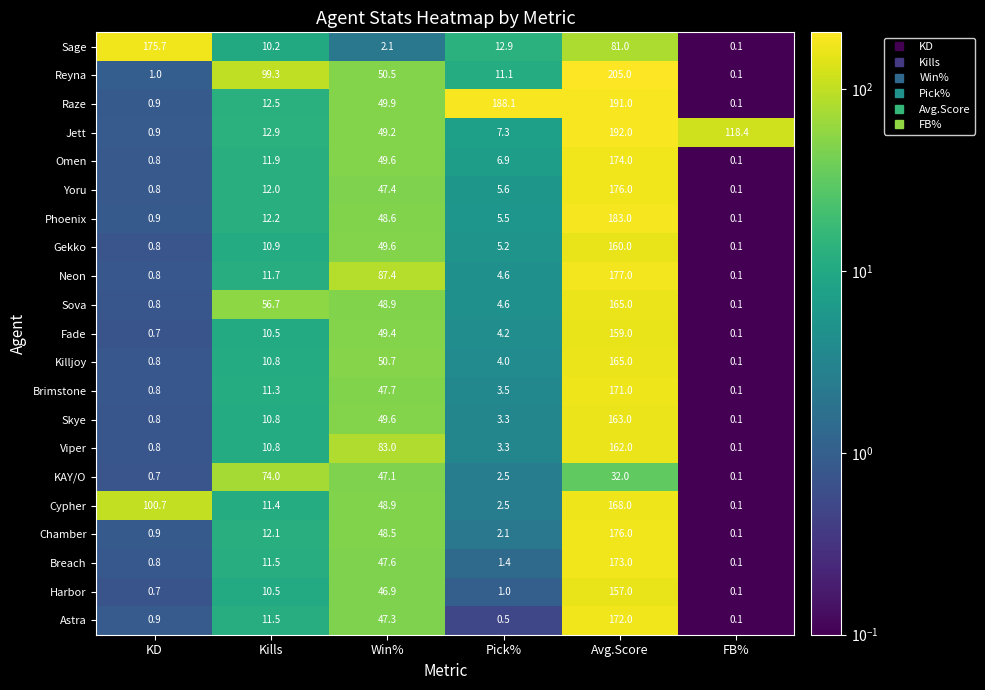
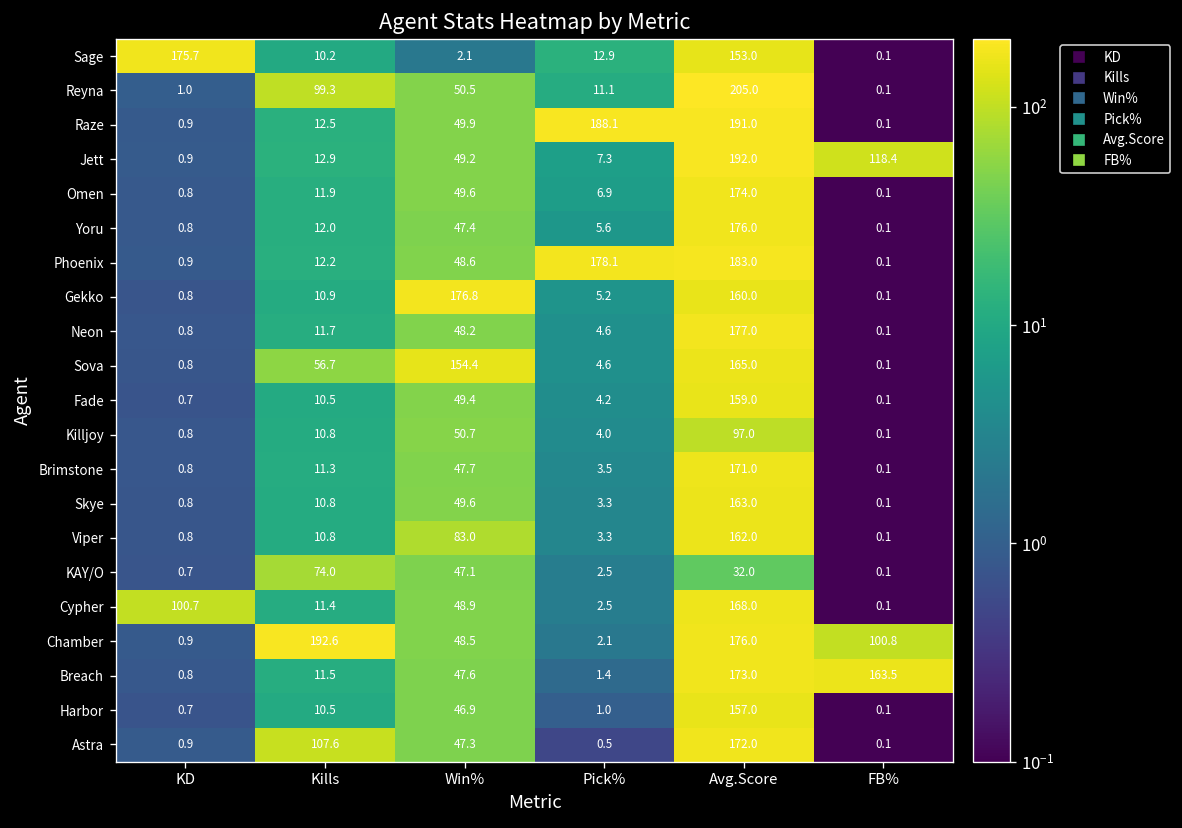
  {
    "Sage": {
      "KD": 175.7,
      "Kills": 10.2,
      "Win%": 2.1,
      "Pick%": 12.9,
-     "Avg.Score": 81.0,
+     "Avg.Score": 153.0,
      "FB%": 0.1
    },
    "Reyna": {
      "KD": 1.0,
      "Kills": 99.3,
      "Win%": 50.5,
      "Pick%": 11.1,
      "Avg.Score": 205.0,
      "FB%": 0.1
    },
    "Raze": {
      "KD": 0.9,
      "Kills": 12.5,
      "Win%": 49.9,
      "Pick%": 188.1,
      "Avg.Score": 191.0,
      "FB%": 0.1
    },
    "Jett": {
      "KD": 0.9,
      "Kills": 12.9,
      "Win%": 49.2,
      "Pick%": 7.3,
      "Avg.Score": 192.0,
      "FB%": 118.4
    },
    "Omen": {
      "KD": 0.8,
      "Kills": 11.9,
      "Win%": 49.6,
      "Pick%": 6.9,
      "Avg.Score": 174.0,
      "FB%": 0.1
    },
    "Yoru": {
      "KD": 0.8,
      "Kills": 12.0,
      "Win%": 47.4,
      "Pick%": 5.6,
      "Avg.Score": 176.0,
      "FB%": 0.1
    },
    "Phoenix": {
      "KD": 0.9,
      "Kills": 12.2,
      "Win%": 48.6,
-     "Pick%": 5.5,
+     "Pick%": 178.1,
      "Avg.Score": 183.0,
      "FB%": 0.1
    },
    "Gekko": {
      "KD": 0.8,
      "Kills": 10.9,
-     "Win%": 49.6,
+     "Win%": 176.8,
      "Pick%": 5.2,
      "Avg.Score": 160.0,
      "FB%": 0.1
    },
    "Neon": {
      "KD": 0.8,
      "Kills": 11.7,
-     "Win%": 87.4,
+     "Win%": 48.2,
      "Pick%": 4.6,
      "Avg.Score": 177.0,
      "FB%": 0.1
    },
    "Sova": {
      "KD": 0.8,
      "Kills": 56.7,
-     "Win%": 48.9,
+     "Win%": 154.4,
      "Pick%": 4.6,
      "Avg.Score": 165.0,
      "FB%": 0.1
    },
    "Fade": {
      "KD": 0.7,
      "Kills": 10.5,
      "Win%": 49.4,
      "Pick%": 4.2,
      "Avg.Score": 159.0,
      "FB%": 0.1
    },
    "Killjoy": {
      "KD": 0.8,
      "Kills": 10.8,
      "Win%": 50.7,
      "Pick%": 4.0,
-     "Avg.Score": 165.0,
+     "Avg.Score": 97.0,
      "FB%": 0.1
    },
    "Brimstone": {
      "KD": 0.8,
      "Kills": 11.3,
      "Win%": 47.7,
      "Pick%": 3.5,
      "Avg.Score": 171.0,
      "FB%": 0.1
    },
    "Skye": {
      "KD": 0.8,
      "Kills": 10.8,
      "Win%": 49.6,
      "Pick%": 3.3,
      "Avg.Score": 163.0,
      "FB%": 0.1
    },
    "Viper": {
      "KD": 0.8,
      "Kills": 10.8,
      "Win%": 83.0,
      "Pick%": 3.3,
      "Avg.Score": 162.0,
      "FB%": 0.1
    },
    "KAY/O": {
      "KD": 0.7,
      "Kills": 74.0,
      "Win%": 47.1,
      "Pick%": 2.5,
      "Avg.Score": 32.0,
      "FB%": 0.1
    },
    "Cypher": {
      "KD": 100.7,
      "Kills": 11.4,
      "Win%": 48.9,
      "Pick%": 2.5,
      "Avg.Score": 168.0,
      "FB%": 0.1
    },
    "Chamber": {
      "KD": 0.9,
-     "Kills": 12.1,
+     "Kills": 192.6,
      "Win%": 48.5,
      "Pick%": 2.1,
      "Avg.Score": 176.0,
-     "FB%": 0.1
+     "FB%": 100.8
    },
    "Breach": {
      "KD": 0.8,
      "Kills": 11.5,
      "Win%": 47.6,
      "Pick%": 1.4,
      "Avg.Score": 173.0,
-     "FB%": 0.1
+     "FB%": 163.5
    },
    "Harbor": {
      "KD": 0.7,
      "Kills": 10.5,
      "Win%": 46.9,
      "Pick%": 1.0,
      "Avg.Score": 157.0,
      "FB%": 0.1
    },
    "Astra": {
      "KD": 0.9,
-     "Kills": 11.5,
+     "Kills": 107.6,
      "Win%": 47.3,
      "Pick%": 0.5,
      "Avg.Score": 172.0,
      "FB%": 0.1
    }
  }
